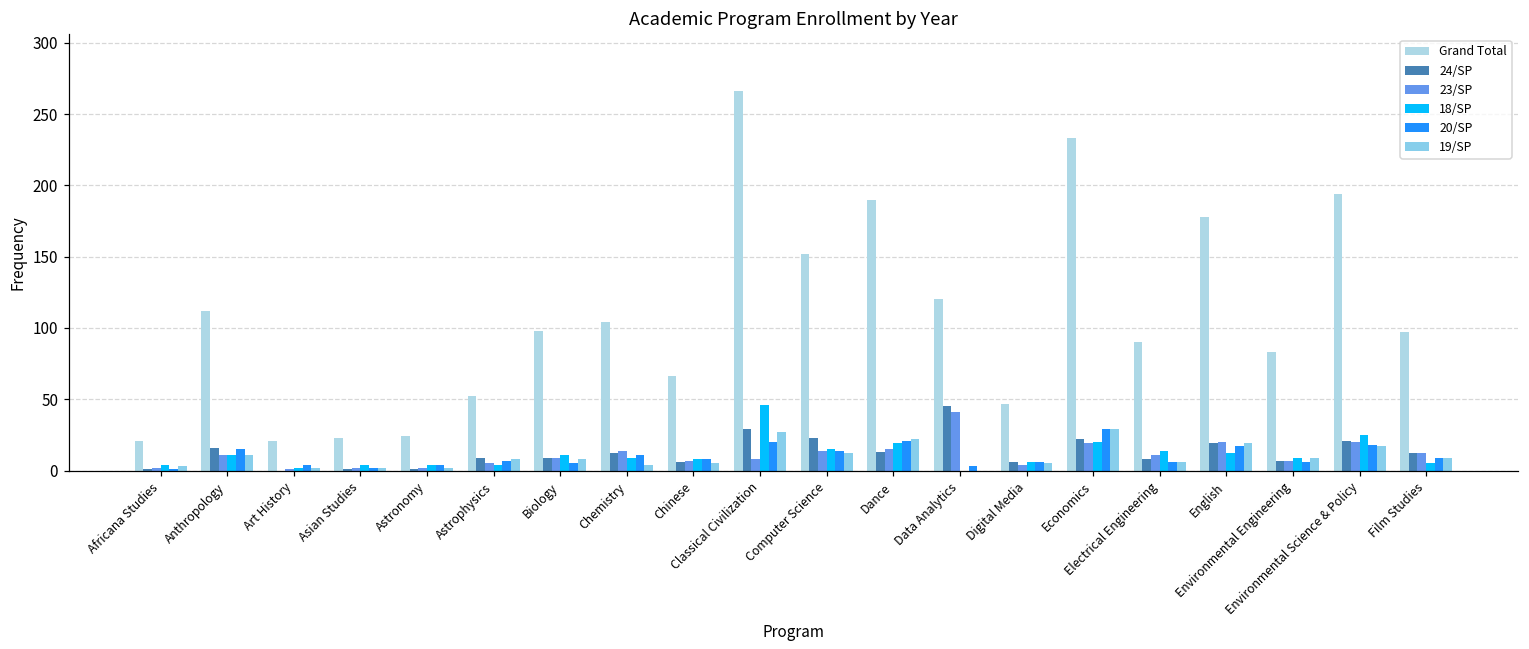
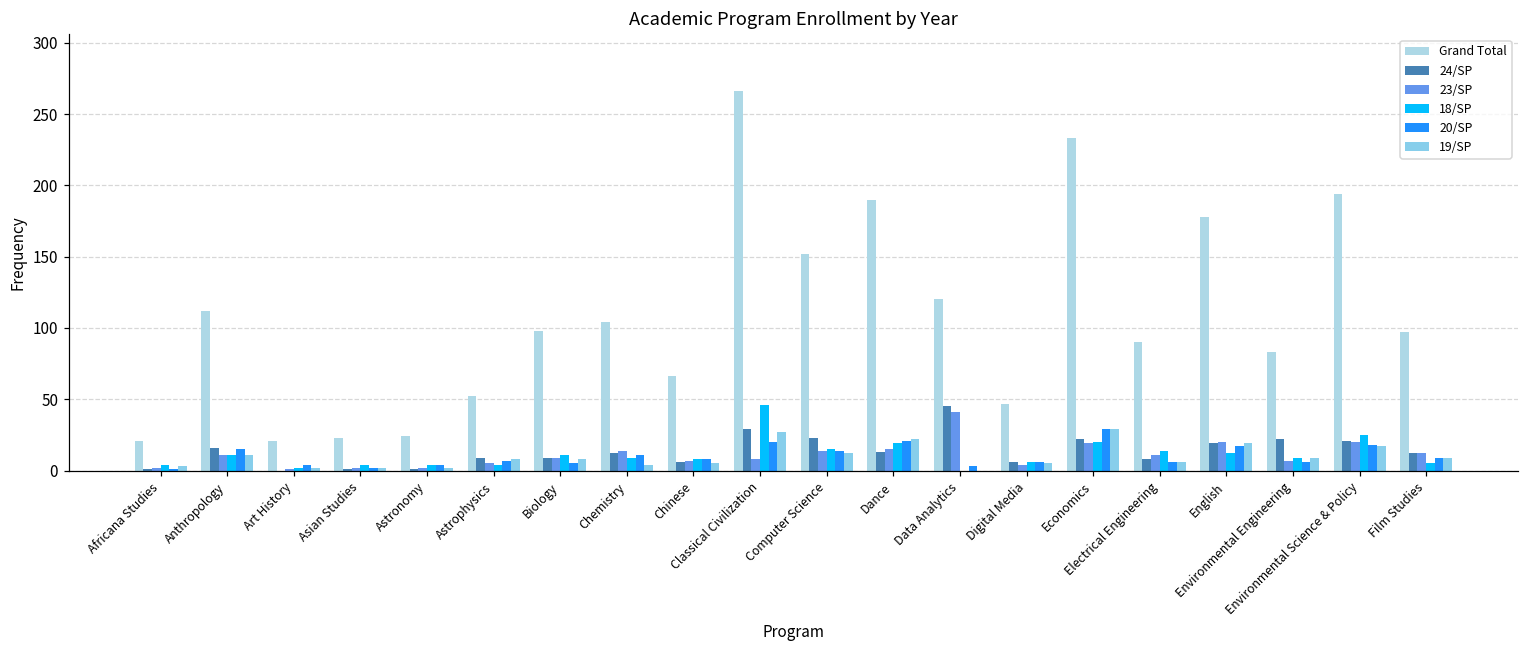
  {
    "24/SP": {
      "Anthropology": 16,
      "Art History": 0,
      "Astrophysics": 9,
      "Biology": 9,
      "Chemistry": 12,
      "Chinese": 6,
      "Classical Civilization": 29,
      "Computer Science": 23,
      "Dance": 13,
      "Data Analytics": 45,
      "Digital Media": 6,
      "Economics": 22,
      "Electrical Engineering": 8,
      "English": 19,
-     "Environmental Engineering": 7,
+     "Environmental Engineering": 22,
      "Environmental Science & Policy": 21,
      "Film Studies": 12
    },
    "23/SP": {
      "Africana Studies": 2,
      "Anthropology": 11,
      "Asian Studies": 2,
      "Astronomy": 2,
      "Astrophysics": 5,
      "Biology": 9,
      "Chemistry": 14,
      "Chinese": 7,
      "Classical Civilization": 8,
      "Computer Science": 14,
      "Dance": 15,
      "Data Analytics": 41,
      "Digital Media": 4,
      "Economics": 19,
      "Electrical Engineering": 11,
      "English": 20,
      "Environmental Engineering": 7,
      "Environmental Science & Policy": 20,
      "Film Studies": 12
    }
  }
